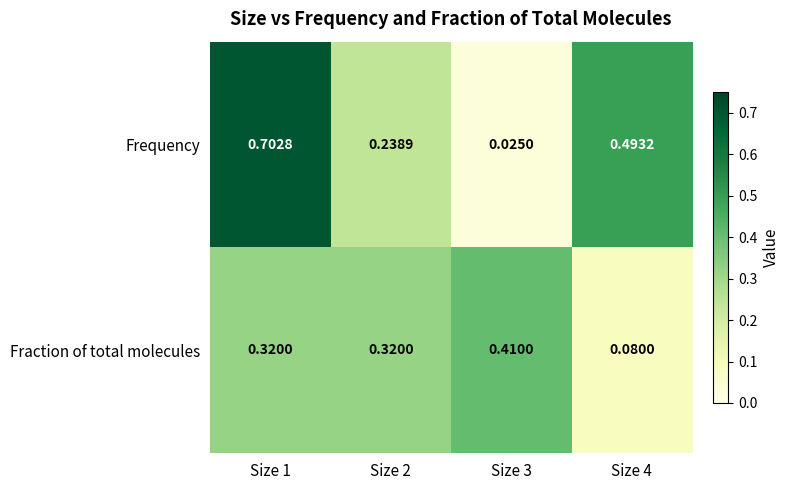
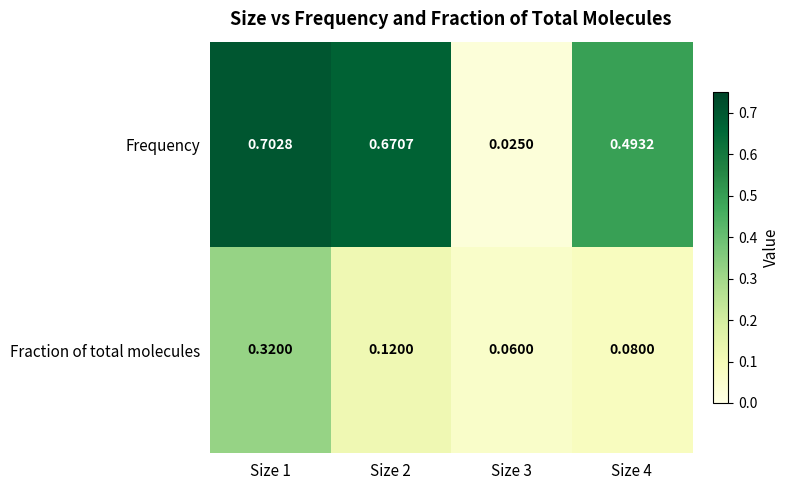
  {
    "Frequency": {
      "Size 1": 0.7028,
-     "Size 2": 0.2389,
+     "Size 2": 0.6707,
      "Size 3": 0.0250,
      "Size 4": 0.4932
    },
    "Fraction of total molecules": {
      "Size 1": 0.3200,
-     "Size 2": 0.3200,
-     "Size 3": 0.4100,
+     "Size 2": 0.1200,
+     "Size 3": 0.0600,
      "Size 4": 0.0800
    }
  }
